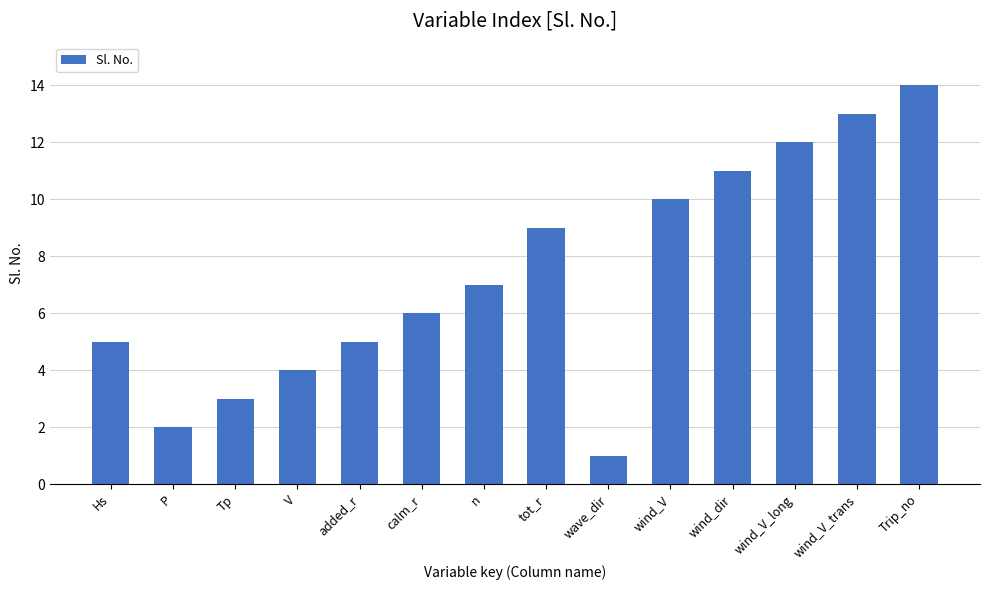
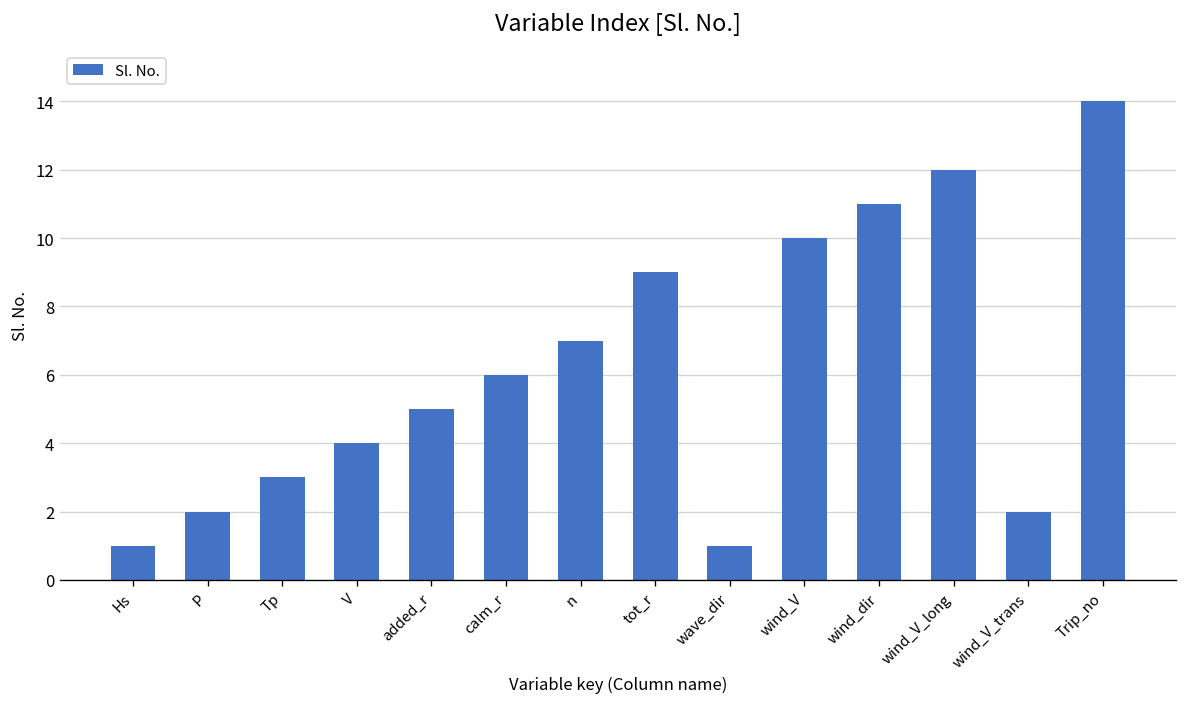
  {
-   "Hs": 5,
+   "Hs": 1,
    "P": 2,
    "Tp": 3,
    "V": 4,
    "added_r": 5,
    "calm_r": 6,
    "n": 7,
    "tot_r": 9,
    "wave_dir": 1,
    "wind_V": 10,
    "wind_dir": 11,
    "wind_V_long": 12,
-   "wind_V_trans": 13,
+   "wind_V_trans": 2,
    "Trip_no": 14
  }
